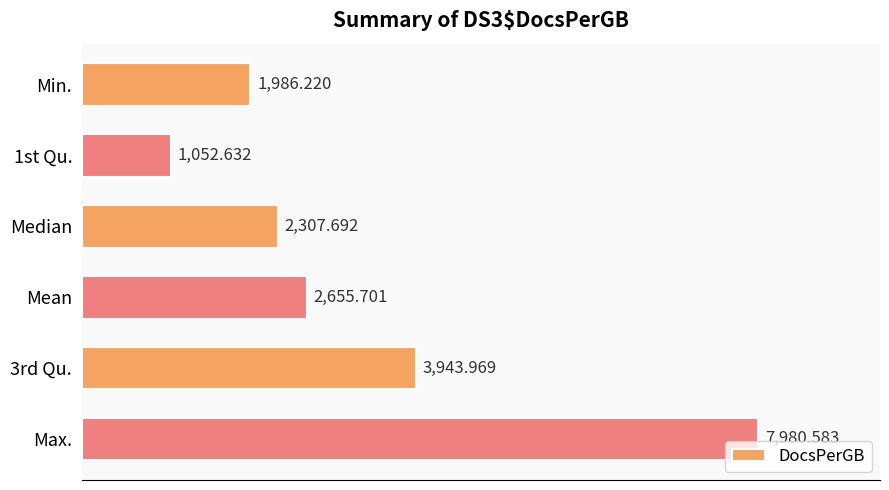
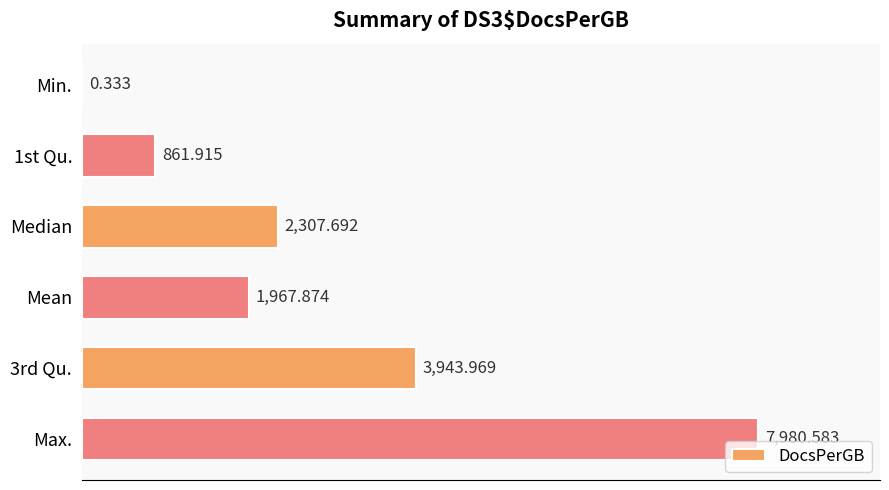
  {
-   "Min.": "1,986.220",
-   "1st Qu.": "1,052.632",
+   "Min.": "0.333",
+   "1st Qu.": "861.915",
    "Median": "2,307.692",
-   "Mean": "2,655.701",
+   "Mean": "1,967.874",
    "3rd Qu.": "3,943.969"
  }
